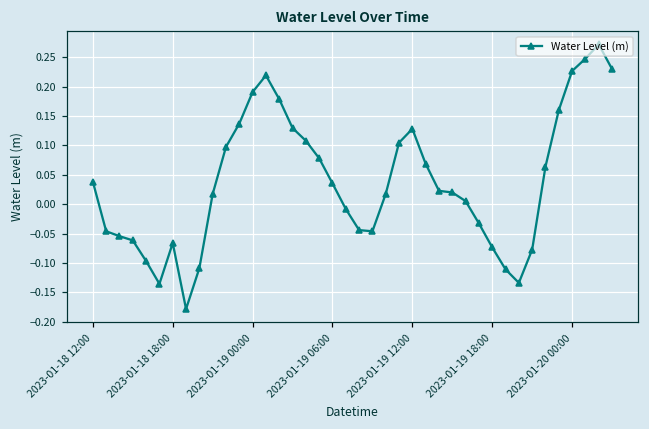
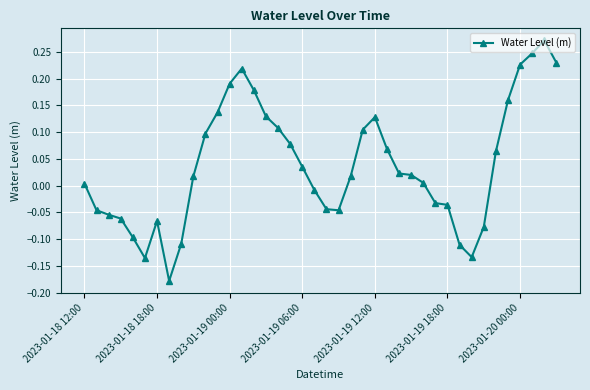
  {
-   "2023-01-18 12:00": 0.04,
+   "2023-01-18 12:00": 0.00,
    "2023-01-18 18:00": -0.07,
    "2023-01-19 00:00": 0.19,
    "2023-01-19 06:00": 0.04,
    "2023-01-19 12:00": 0.13,
-   "2023-01-19 18:00": -0.07,
+   "2023-01-19 18:00": -0.04,
    "2023-01-20 00:00": 0.23
  }
